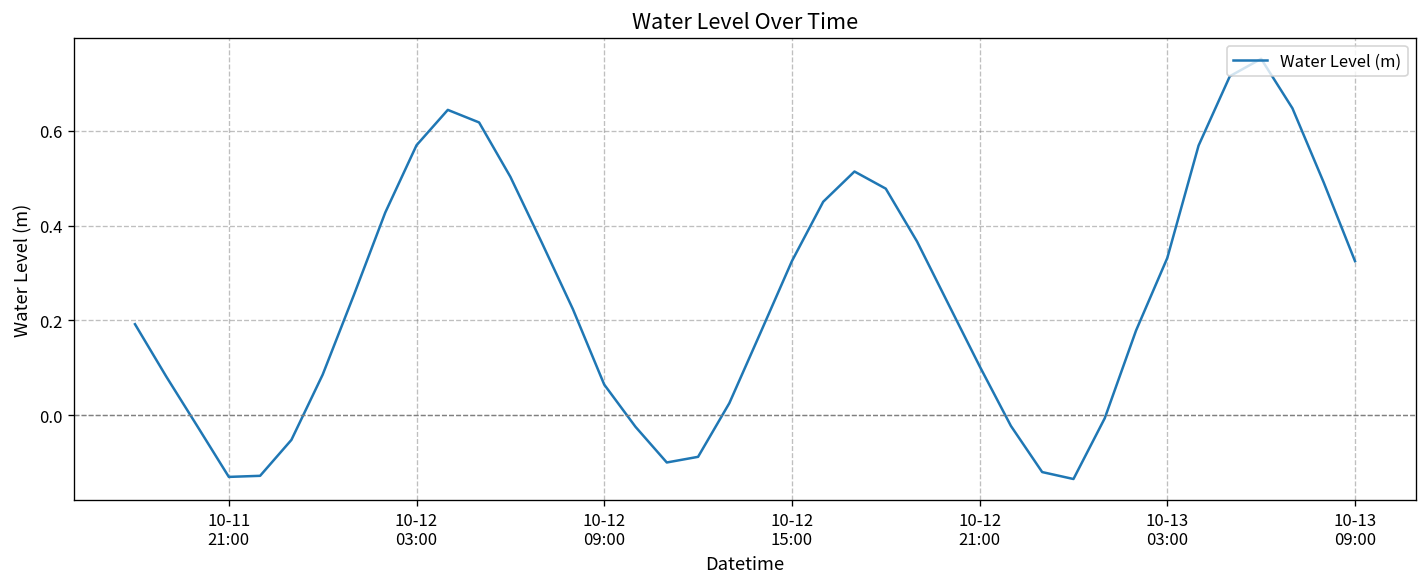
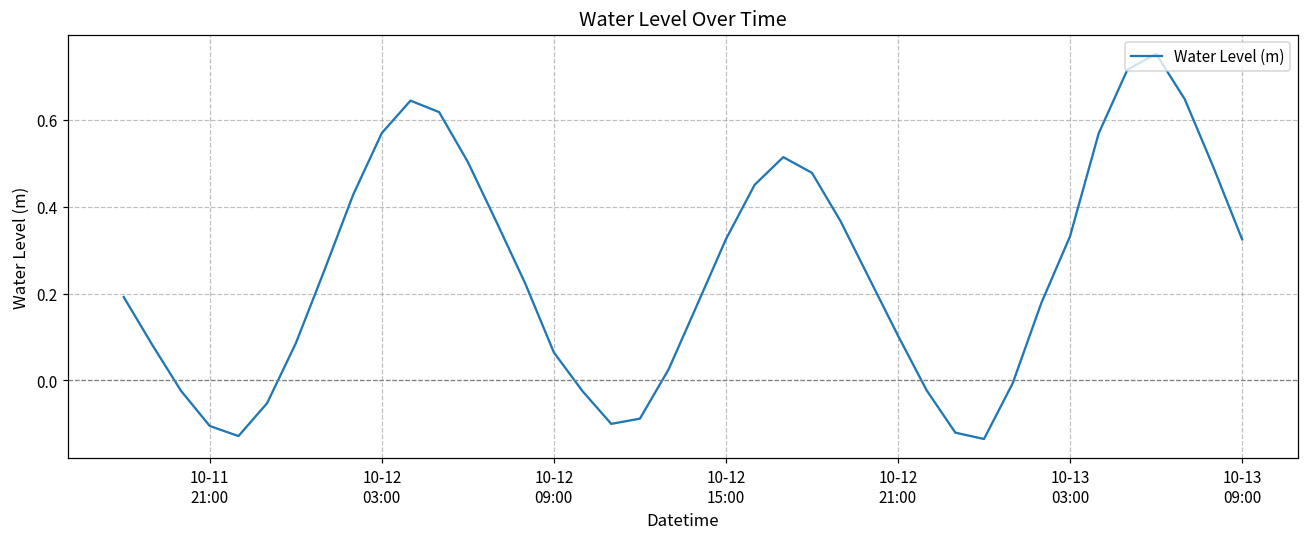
  {
-   "10-11 21:00": -0.13,
+   "10-11 21:00": -0.10,
    "10-12 03:00": 0.57,
    "10-12 09:00": 0.06,
    "10-12 15:00": 0.32,
    "10-12 21:00": 0.10,
    "10-13 03:00": 0.33,
    "10-13 09:00": 0.32
  }
